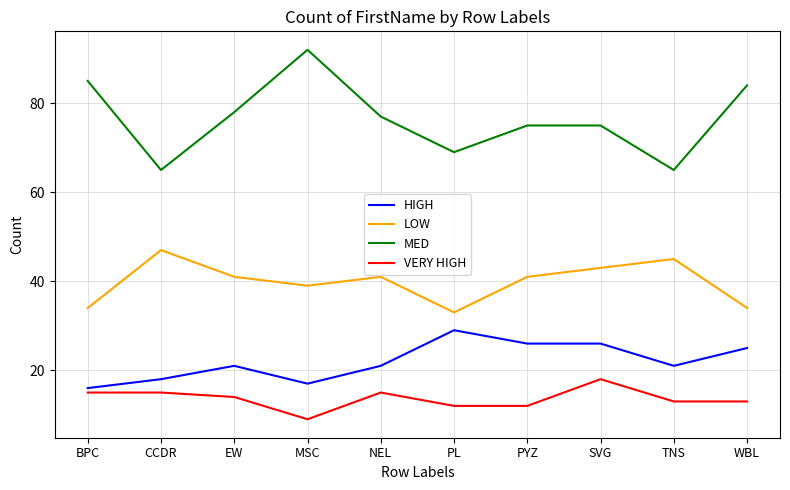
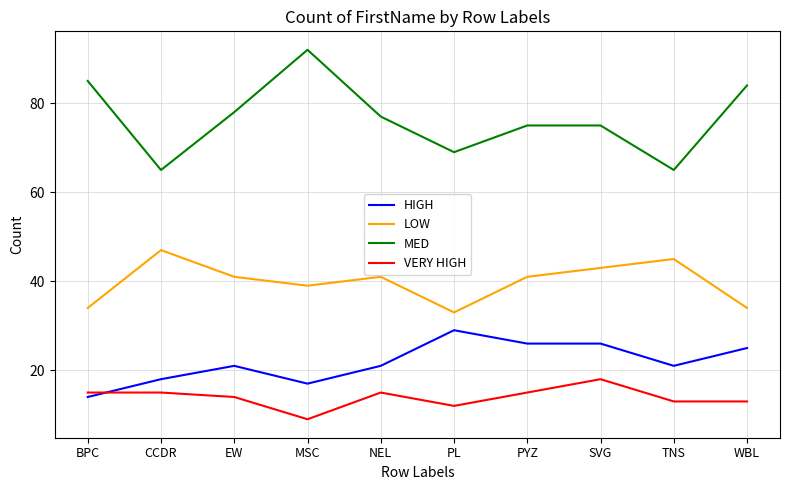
  {
    "HIGH": {
-     "BPC": 16,
+     "BPC": 14,
      "CCDR": 18,
      "EW": 21,
      "MSC": 17,
      "NEL": 21,
      "PL": 29,
      "PYZ": 26,
      "SVG": 26,
      "TNS": 21,
      "WBL": 25
    },
    "LOW": {
      "BPC": 34,
      "CCDR": 47,
      "EW": 41,
      "MSC": 39,
      "NEL": 41,
      "PL": 33,
      "PYZ": 41,
      "SVG": 43,
      "TNS": 45,
      "WBL": 34
    },
    "MED": {
      "BPC": 85,
      "CCDR": 65,
      "EW": 78,
      "MSC": 92,
      "NEL": 77,
      "PL": 69,
      "PYZ": 75,
      "SVG": 75,
      "TNS": 65,
      "WBL": 84
    },
    "VERY HIGH": {
      "BPC": 15,
      "CCDR": 15,
      "EW": 14,
      "MSC": 9,
      "NEL": 15,
      "PL": 12,
-     "PYZ": 12,
+     "PYZ": 15,
      "SVG": 18,
      "TNS": 13,
      "WBL": 13
    }
  }
